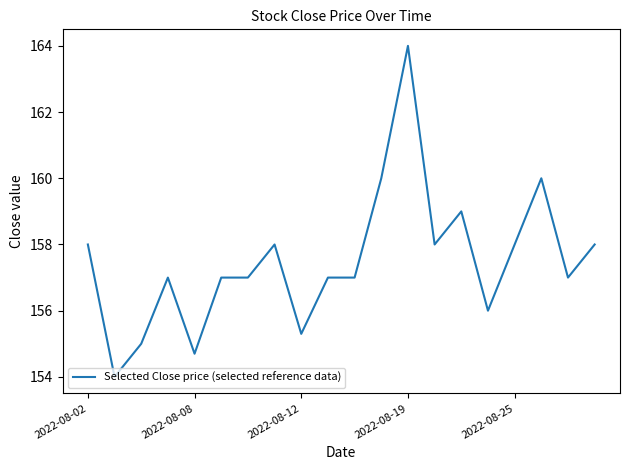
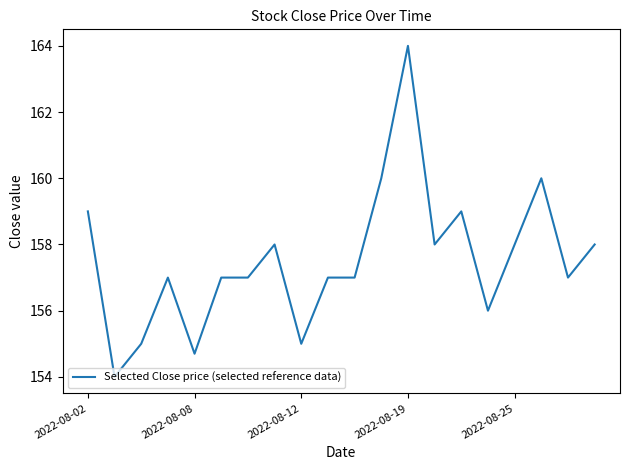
  {
-   "2022-08-02": 158,
+   "2022-08-02": 159,
    "2022-08-08": 154.7,
-   "2022-08-12": 155.3,
+   "2022-08-12": 155.0,
    "2022-08-19": 164.0,
    "2022-08-25": 158.0
  }
